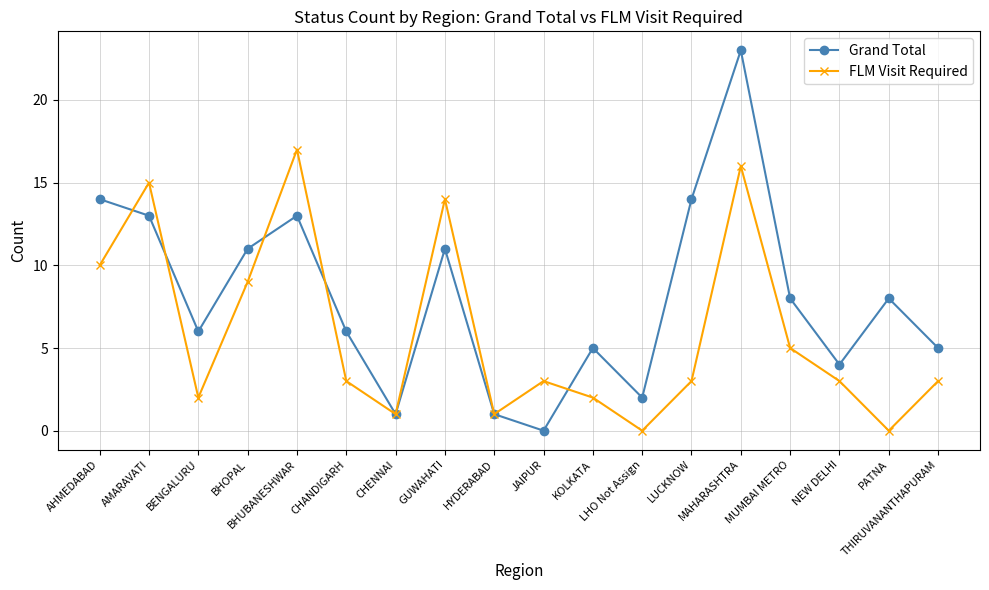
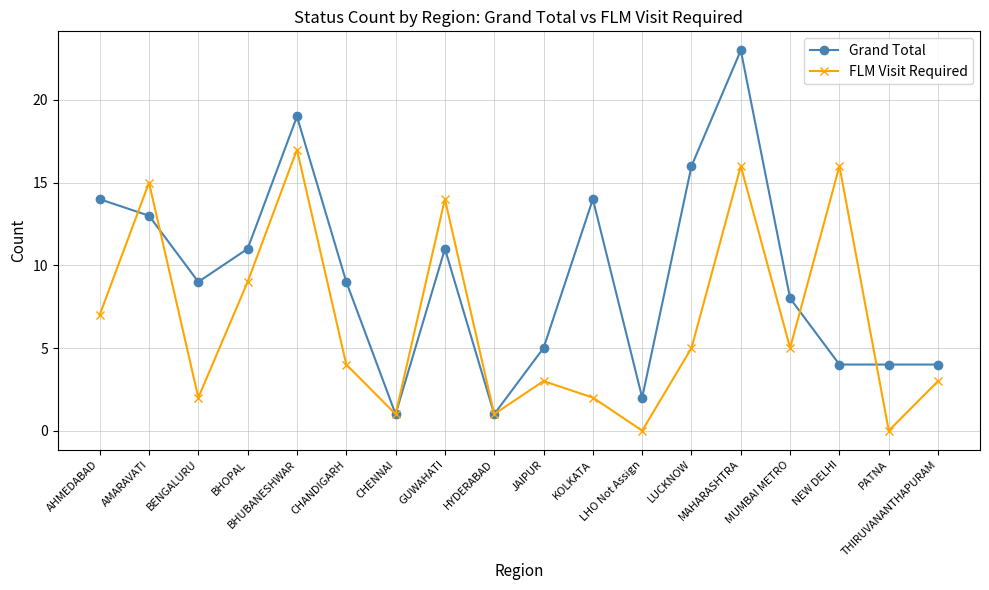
  {
    "Grand Total": {
      "AHMEDABAD": 14,
      "AMARAVATI": 13,
-     "BENGALURU": 6,
+     "BENGALURU": 9,
      "BHOPAL": 11,
-     "BHUBANESHWAR": 13,
-     "CHANDIGARH": 6,
+     "BHUBANESHWAR": 19,
+     "CHANDIGARH": 9,
      "GUWAHATI": 11,
-     "JAIPUR": 0,
-     "KOLKATA": 5,
+     "JAIPUR": 5,
+     "KOLKATA": 14,
      "LHO Not Assign": 2,
-     "LUCKNOW": 14,
+     "LUCKNOW": 16,
      "MAHARASHTRA": 23,
      "MUMBAI METRO": 8,
      "NEW DELHI": 4,
-     "PATNA": 8,
-     "THIRUVANANTHAPURAM": 5
+     "PATNA": 4,
+     "THIRUVANANTHAPURAM": 4
    },
    "FLM Visit Required": {
-     "AHMEDABAD": 10,
+     "AHMEDABAD": 7,
      "AMARAVATI": 15,
      "BENGALURU": 2,
      "BHOPAL": 9,
      "BHUBANESHWAR": 17,
-     "CHANDIGARH": 3,
+     "CHANDIGARH": 4,
      "GUWAHATI": 14,
      "JAIPUR": 3,
      "KOLKATA": 2,
      "LHO Not Assign": 0,
-     "LUCKNOW": 3,
+     "LUCKNOW": 5,
      "MAHARASHTRA": 16,
      "MUMBAI METRO": 5,
-     "NEW DELHI": 3,
+     "NEW DELHI": 16,
      "PATNA": 0,
      "THIRUVANANTHAPURAM": 3
    }
  }
